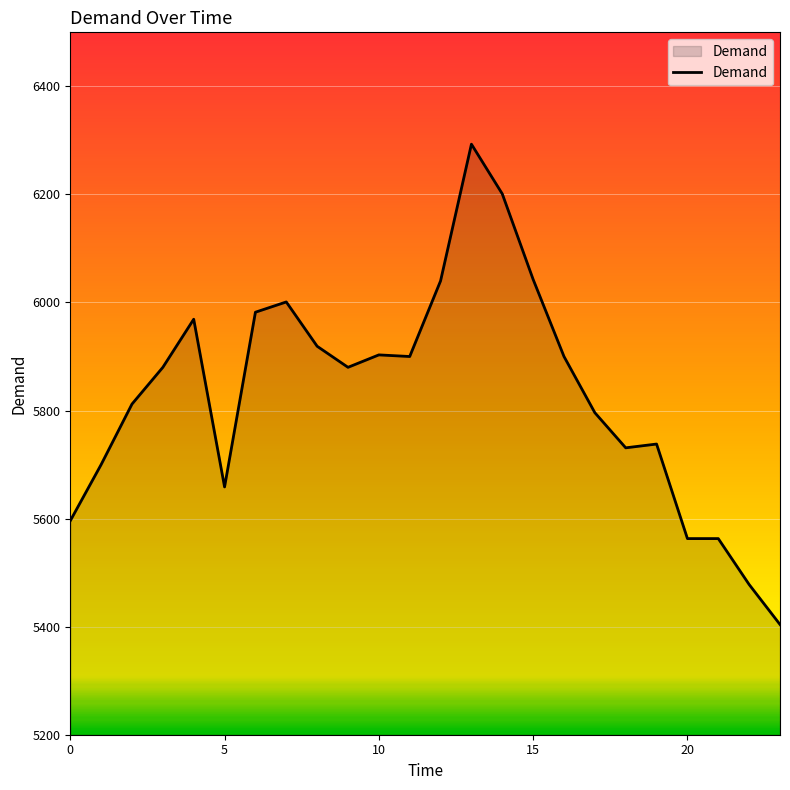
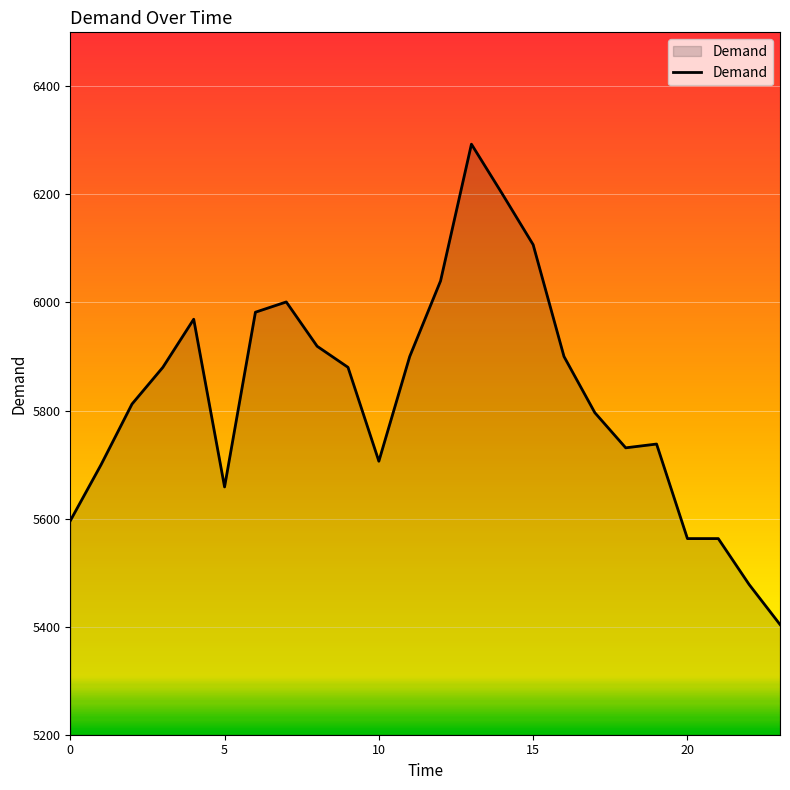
  {
    "0": 5600,
    "5": 5660,
-   "10": 5900,
-   "15": 6040,
+   "10": 5710,
+   "15": 6110,
    "20": 5560
  }
